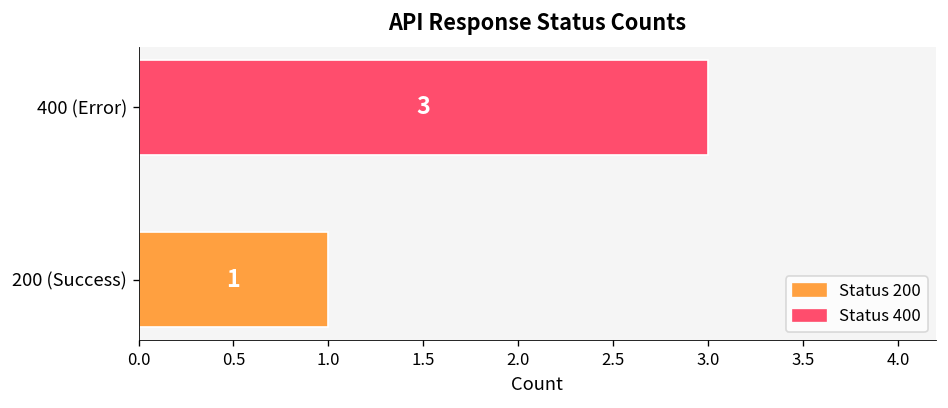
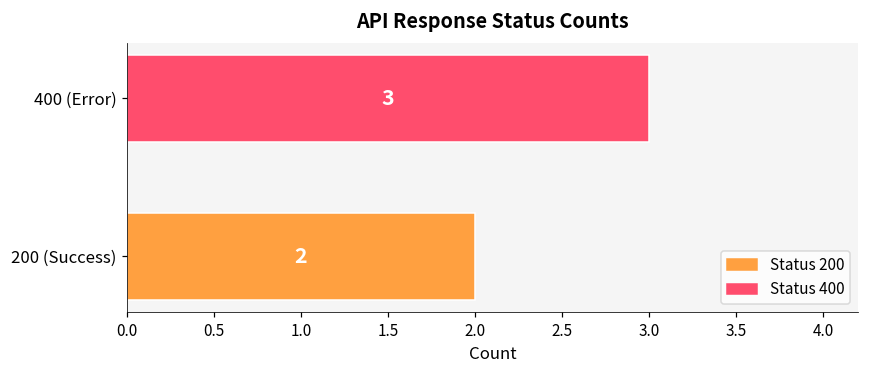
  {
    "400 (Error)": 3,
-   "200 (Success)": 1
+   "200 (Success)": 2
  }
